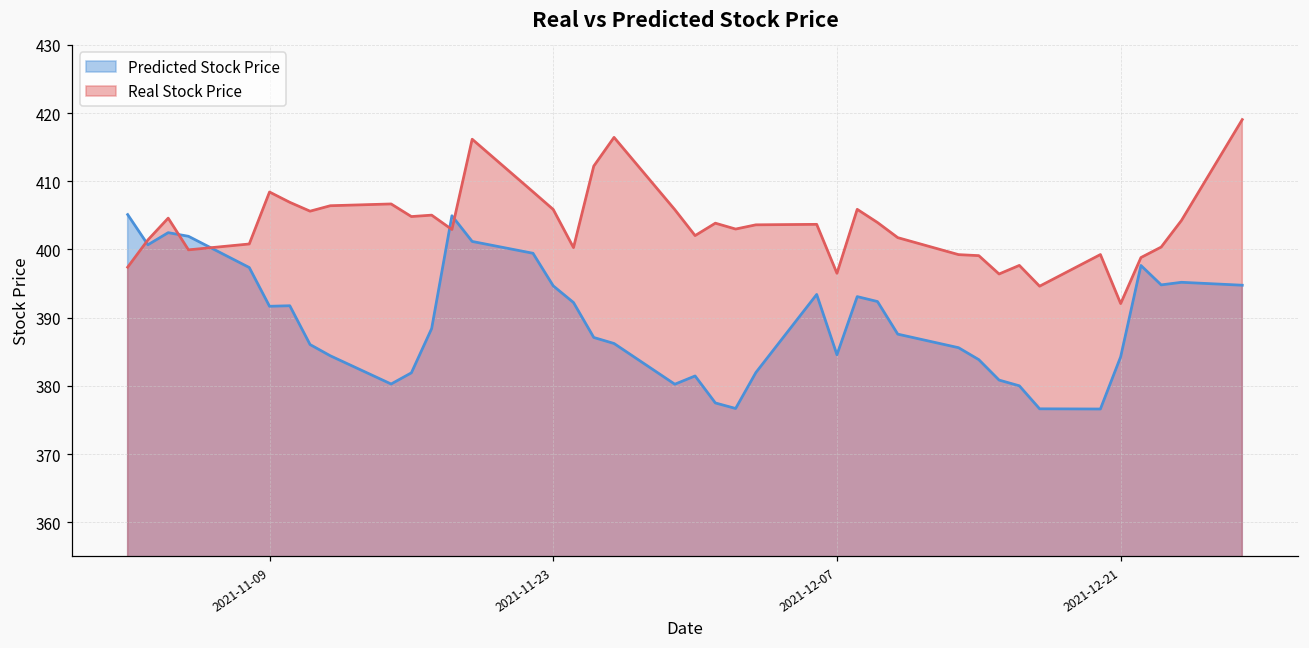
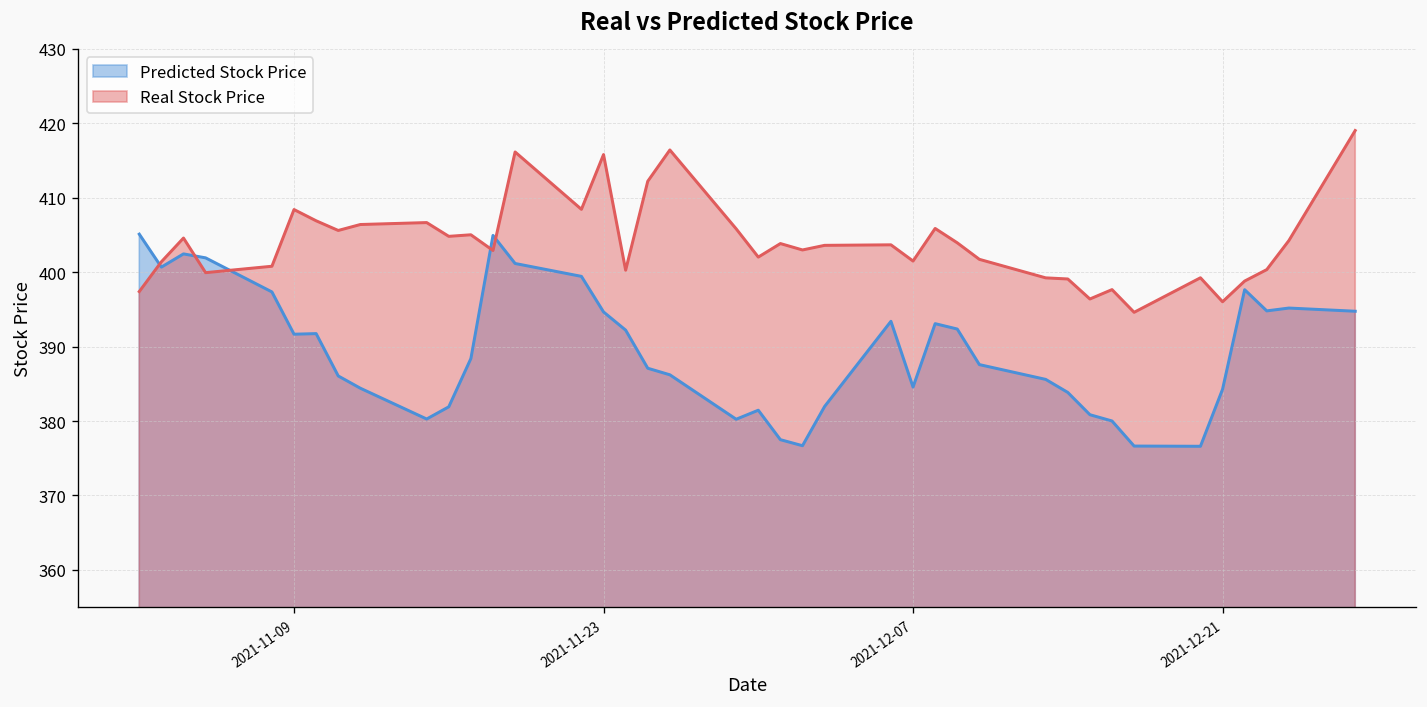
  {
    "Predicted Stock Price": {
      "2021-11-09": 392,
      "2021-11-23": 395,
      "2021-12-07": 385,
      "2021-12-21": 384
    },
    "Real Stock Price": {
      "2021-11-09": 408,
-     "2021-11-23": 406,
-     "2021-12-07": 397,
-     "2021-12-21": 392
+     "2021-11-23": 416,
+     "2021-12-07": 402,
+     "2021-12-21": 396
    }
  }
